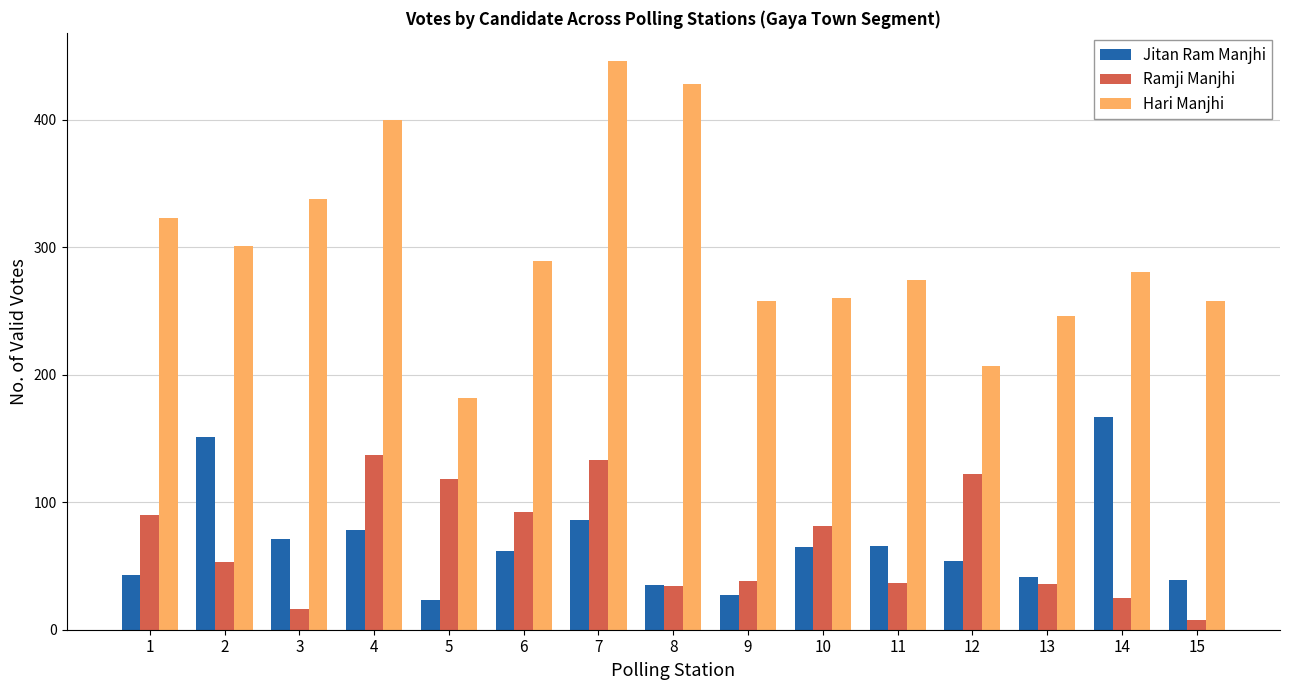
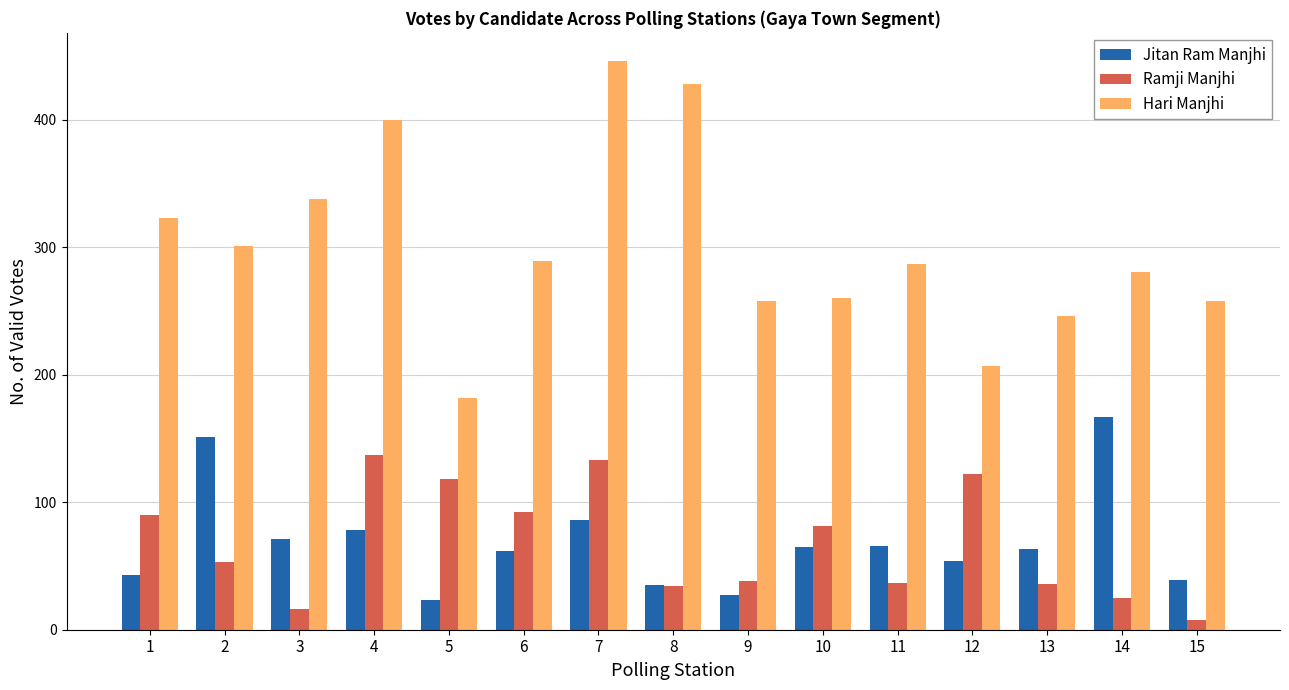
  {
    "Jitan Ram Manjhi": {
      "1": 43,
      "2": 151,
      "3": 71,
      "4": 78,
      "5": 23,
      "6": 62,
      "7": 86,
      "8": 35,
      "9": 27,
      "10": 65,
      "11": 66,
      "12": 54,
-     "13": 41,
+     "13": 63,
      "14": 167,
      "15": 39
    },
    "Ramji Manjhi": {
      "1": 90,
      "2": 53,
      "3": 16,
      "4": 137,
      "5": 118,
      "6": 92,
      "7": 133,
      "8": 34,
      "9": 38,
      "10": 81,
      "11": 37,
      "12": 122,
      "13": 36,
      "14": 25,
      "15": 8
    },
    "Hari Manjhi": {
      "1": 323,
      "2": 301,
      "3": 338,
      "4": 400,
      "5": 182,
      "6": 289,
      "7": 446,
      "8": 428,
      "9": 258,
      "10": 260,
-     "11": 274,
+     "11": 287,
      "12": 207,
      "13": 246,
      "14": 281,
      "15": 258
    }
  }
